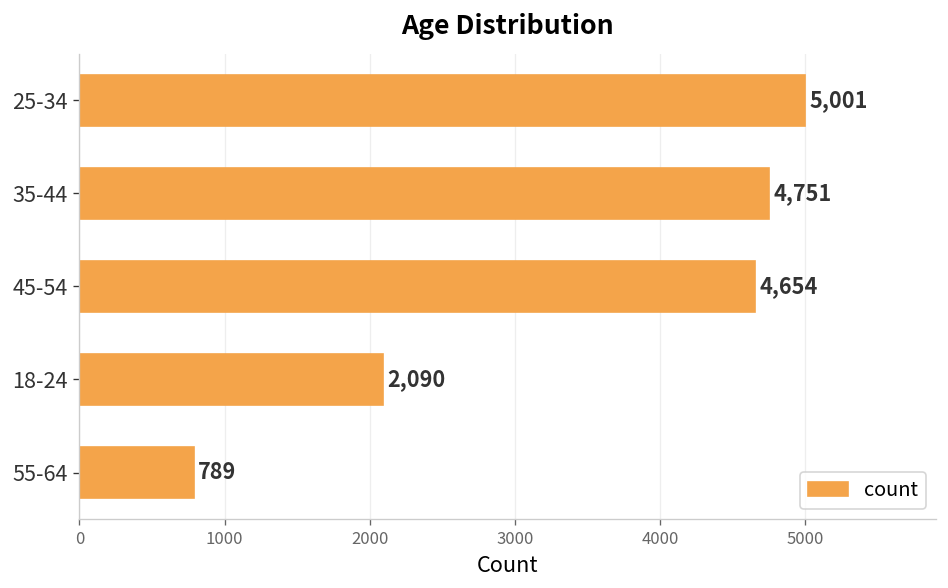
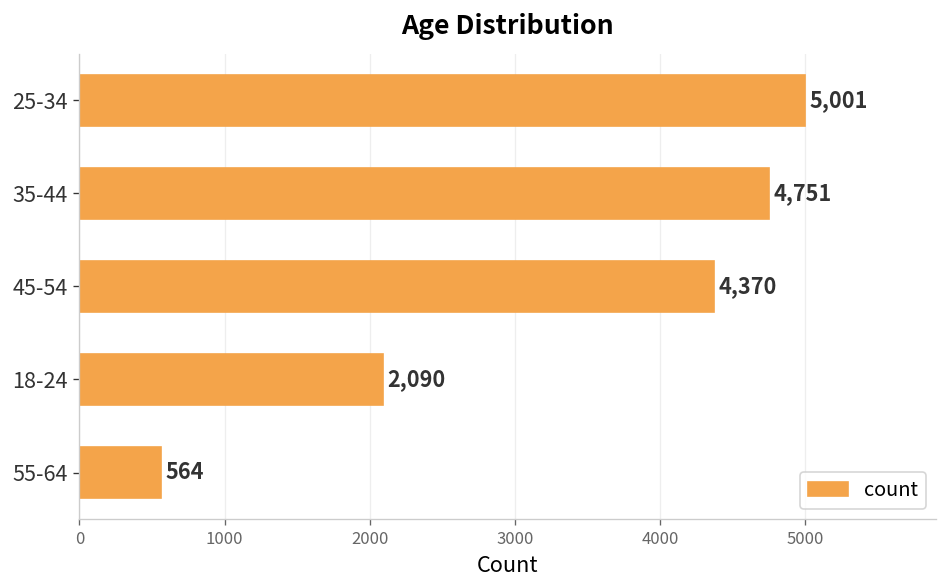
  {
    "25-34": "5,001",
    "35-44": "4,751",
-   "45-54": "4,654",
+   "45-54": "4,370",
    "18-24": "2,090",
-   "55-64": "789"
+   "55-64": "564"
  }
